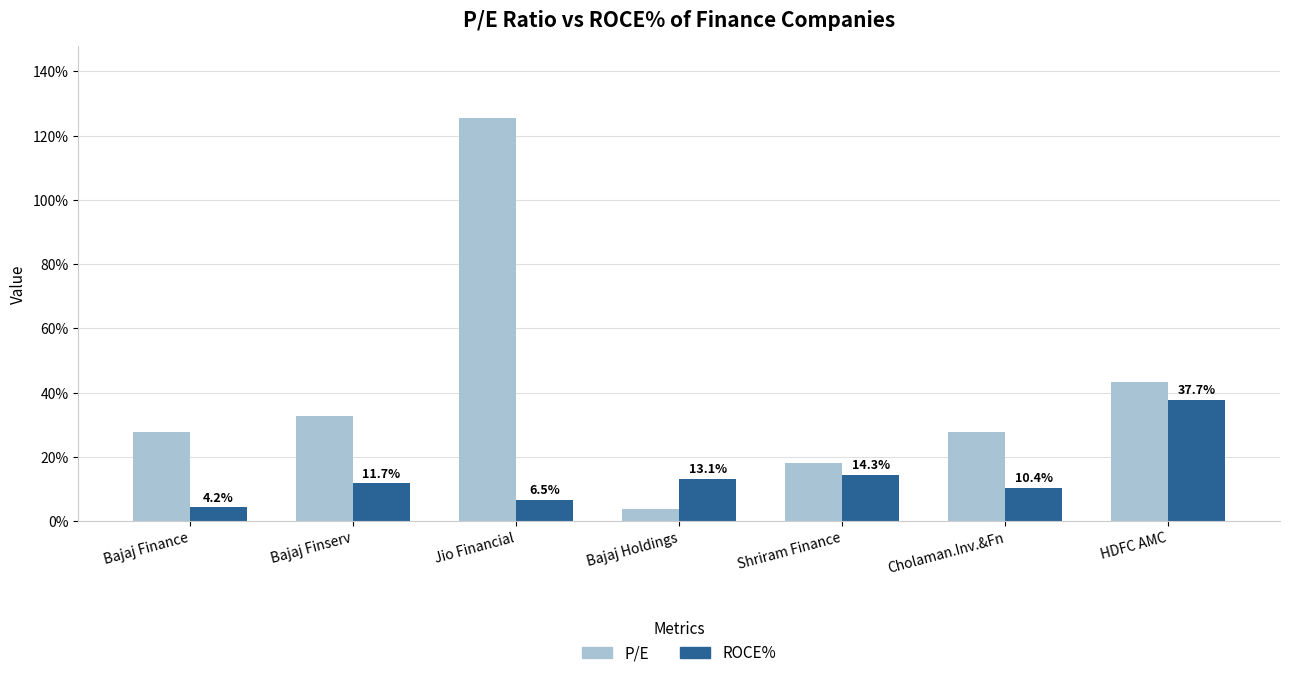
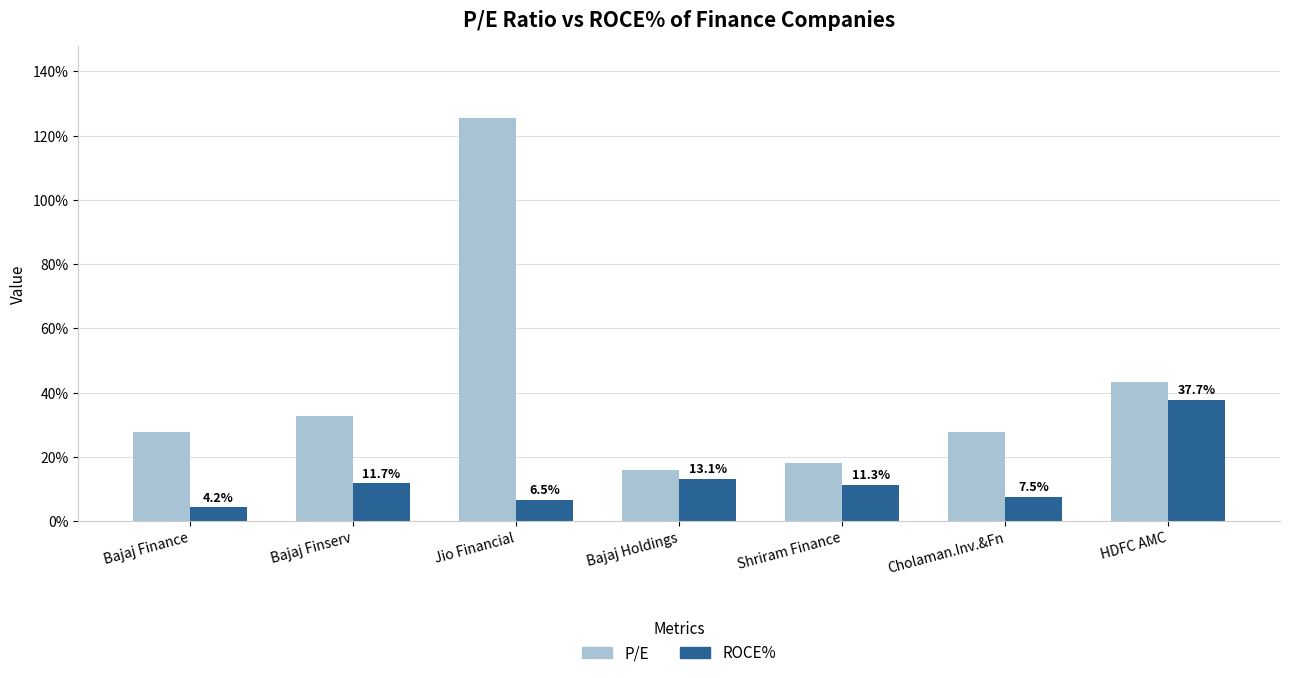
  {
    "P/E": {
      "Bajaj Finance": "28%",
      "Bajaj Finserv": "33%",
      "Jio Financial": "125%",
-     "Bajaj Holdings": "4%",
+     "Bajaj Holdings": "16%",
      "Shriram Finance": "18%",
      "Cholaman.Inv.&Fn": "28%",
      "HDFC AMC": "43%"
    },
    "ROCE%": {
      "Bajaj Finance": "4.2%",
      "Bajaj Finserv": "11.7%",
      "Jio Financial": "6.5%",
      "Bajaj Holdings": "13.1%",
-     "Shriram Finance": "14.3%",
-     "Cholaman.Inv.&Fn": "10.4%",
+     "Shriram Finance": "11.3%",
+     "Cholaman.Inv.&Fn": "7.5%",
      "HDFC AMC": "37.7%"
    }
  }
